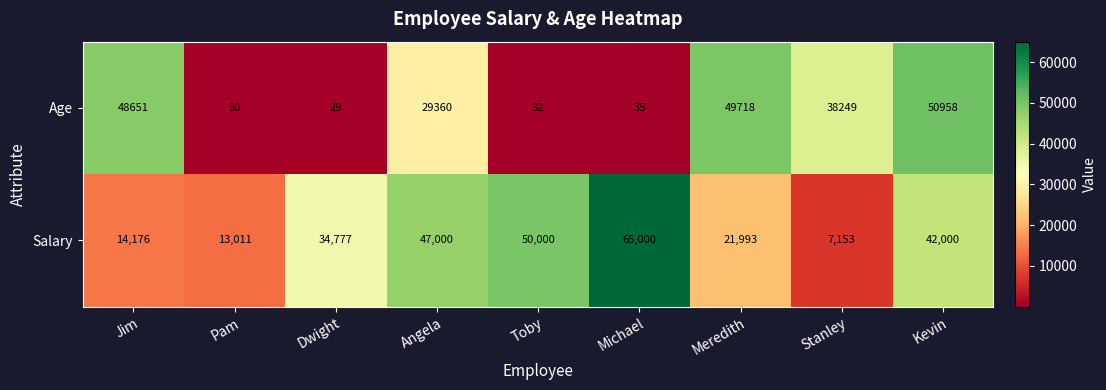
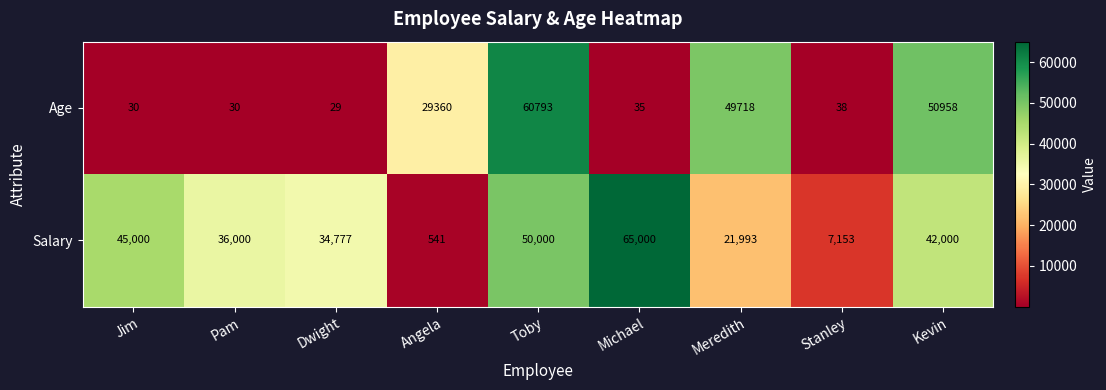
  {
    "Age": {
-     "Jim": "48651",
+     "Jim": "30",
      "Pam": "30",
      "Dwight": "29",
      "Angela": "29360",
-     "Toby": "32",
+     "Toby": "60793",
      "Michael": "35",
      "Meredith": "49718",
-     "Stanley": "38249",
+     "Stanley": "38",
      "Kevin": "50958"
    },
    "Salary": {
-     "Jim": "14,176",
-     "Pam": "13,011",
+     "Jim": "45,000",
+     "Pam": "36,000",
      "Dwight": "34,777",
-     "Angela": "47,000",
+     "Angela": "541",
      "Toby": "50,000",
      "Michael": "65,000",
      "Meredith": "21,993",
      "Stanley": "7,153",
      "Kevin": "42,000"
    }
  }
